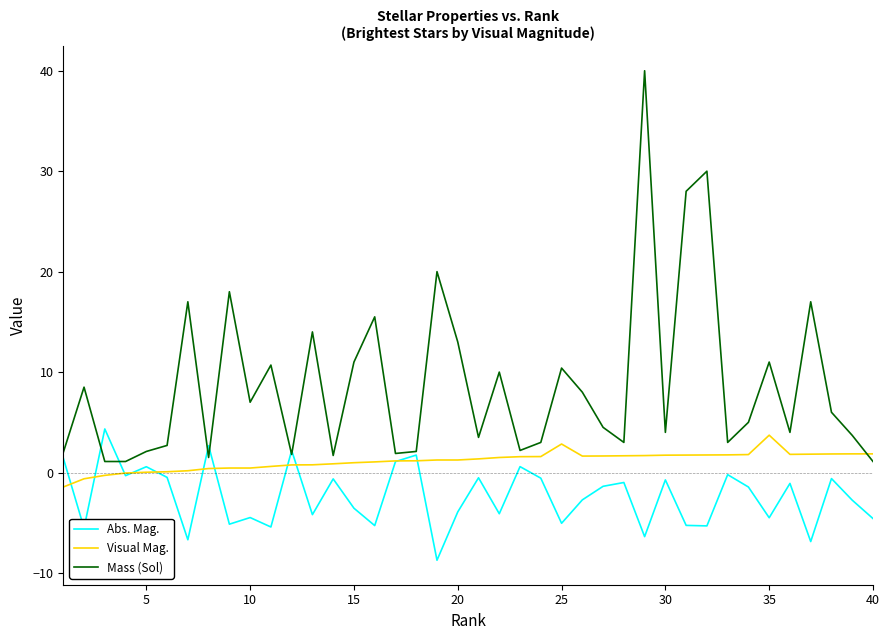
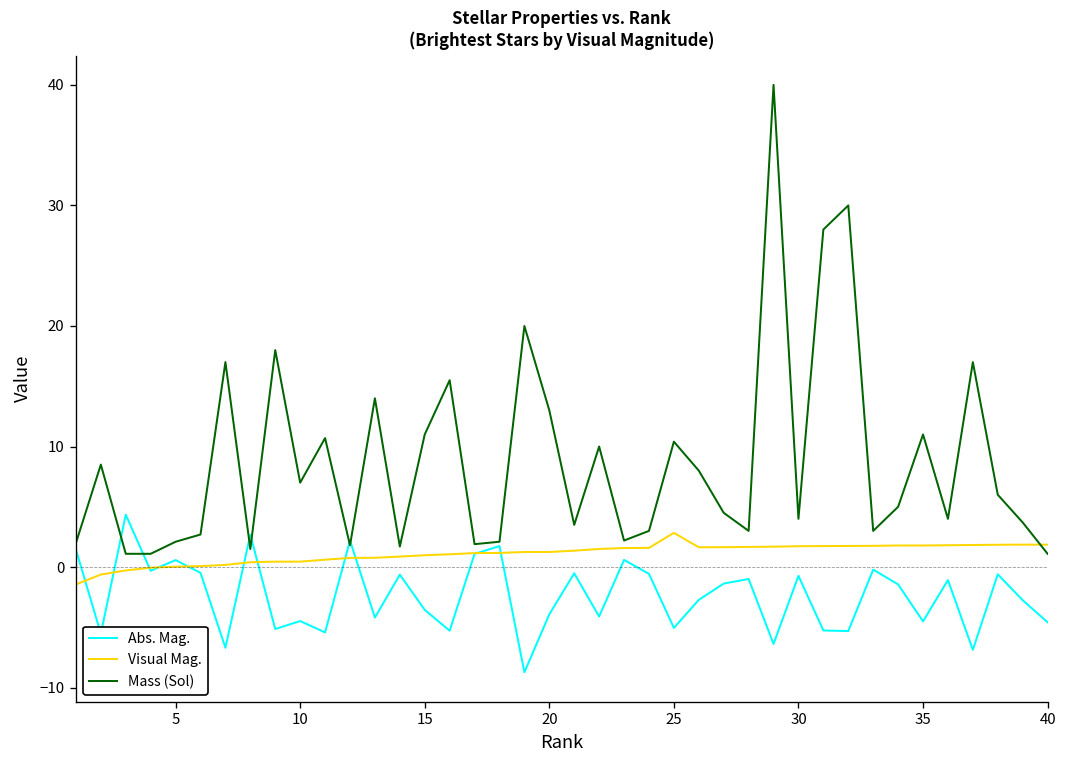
  {
    "Abs. Mag.": {
      "5": 0.6,
      "10": -4.5,
      "15": -3.6,
      "20": -3.9,
      "25": -5.1,
      "30": -0.7,
      "35": -4.5,
      "40": -4.6
    },
    "Visual Mag.": {
      "5": 0.0,
      "10": 0.5,
      "15": 1.0,
      "20": 1.3,
      "25": 2.8,
      "30": 1.7,
-     "35": 3.7,
+     "35": 1.8,
      "40": 1.9
    },
    "Mass (Sol)": {
      "5": 2.1,
      "10": 7.0,
      "15": 11.0,
      "20": 13.0,
      "25": 10.4,
      "30": 4.0,
      "35": 11.0,
      "40": 1.1
    }
  }
